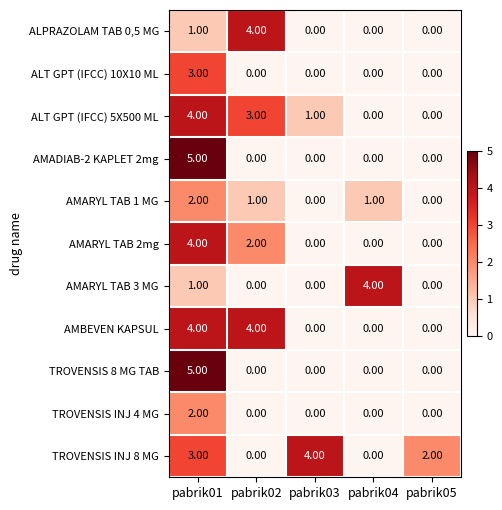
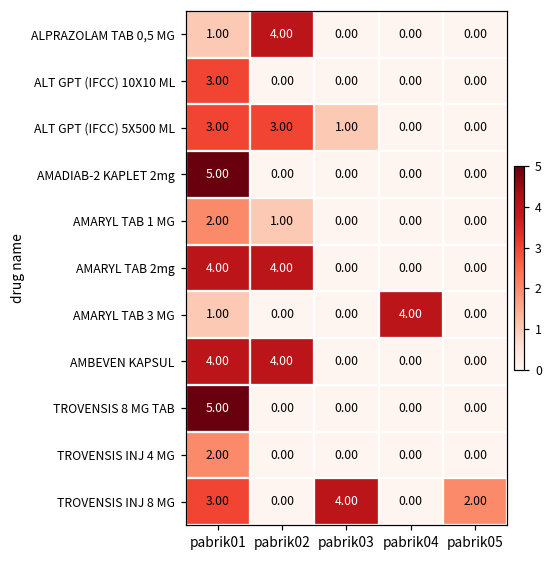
  {
    "ALPRAZOLAM TAB 0,5 MG": {
      "pabrik01": 1.00,
      "pabrik02": 4.00,
      "pabrik03": 0.00,
      "pabrik04": 0.00,
      "pabrik05": 0.00
    },
    "ALT GPT (IFCC) 10X10 ML": {
      "pabrik01": 3.00,
      "pabrik02": 0.00,
      "pabrik03": 0.00,
      "pabrik04": 0.00,
      "pabrik05": 0.00
    },
    "ALT GPT (IFCC) 5X500 ML": {
-     "pabrik01": 4.00,
+     "pabrik01": 3.00,
      "pabrik02": 3.00,
      "pabrik03": 1.00,
      "pabrik04": 0.00,
      "pabrik05": 0.00
    },
    "AMADIAB-2 KAPLET 2mg": {
      "pabrik01": 5.00,
      "pabrik02": 0.00,
      "pabrik03": 0.00,
      "pabrik04": 0.00,
      "pabrik05": 0.00
    },
    "AMARYL TAB 1 MG": {
      "pabrik01": 2.00,
      "pabrik02": 1.00,
      "pabrik03": 0.00,
-     "pabrik04": 1.00,
+     "pabrik04": 0.00,
      "pabrik05": 0.00
    },
    "AMARYL TAB 2mg": {
      "pabrik01": 4.00,
-     "pabrik02": 2.00,
+     "pabrik02": 4.00,
      "pabrik03": 0.00,
      "pabrik04": 0.00,
      "pabrik05": 0.00
    },
    "AMARYL TAB 3 MG": {
      "pabrik01": 1.00,
      "pabrik02": 0.00,
      "pabrik03": 0.00,
      "pabrik04": 4.00,
      "pabrik05": 0.00
    },
    "AMBEVEN KAPSUL": {
      "pabrik01": 4.00,
      "pabrik02": 4.00,
      "pabrik03": 0.00,
      "pabrik04": 0.00,
      "pabrik05": 0.00
    },
    "TROVENSIS 8 MG TAB": {
      "pabrik01": 5.00,
      "pabrik02": 0.00,
      "pabrik03": 0.00,
      "pabrik04": 0.00,
      "pabrik05": 0.00
    },
    "TROVENSIS INJ 4 MG": {
      "pabrik01": 2.00,
      "pabrik02": 0.00,
      "pabrik03": 0.00,
      "pabrik04": 0.00,
      "pabrik05": 0.00
    },
    "TROVENSIS INJ 8 MG": {
      "pabrik01": 3.00,
      "pabrik02": 0.00,
      "pabrik03": 4.00,
      "pabrik04": 0.00,
      "pabrik05": 2.00
    }
  }
